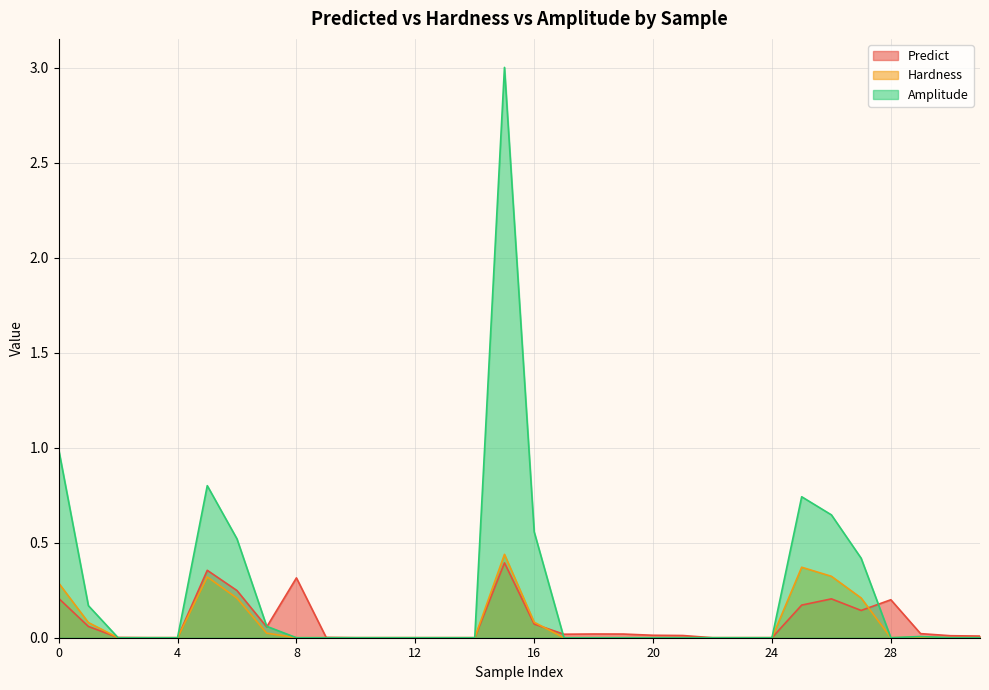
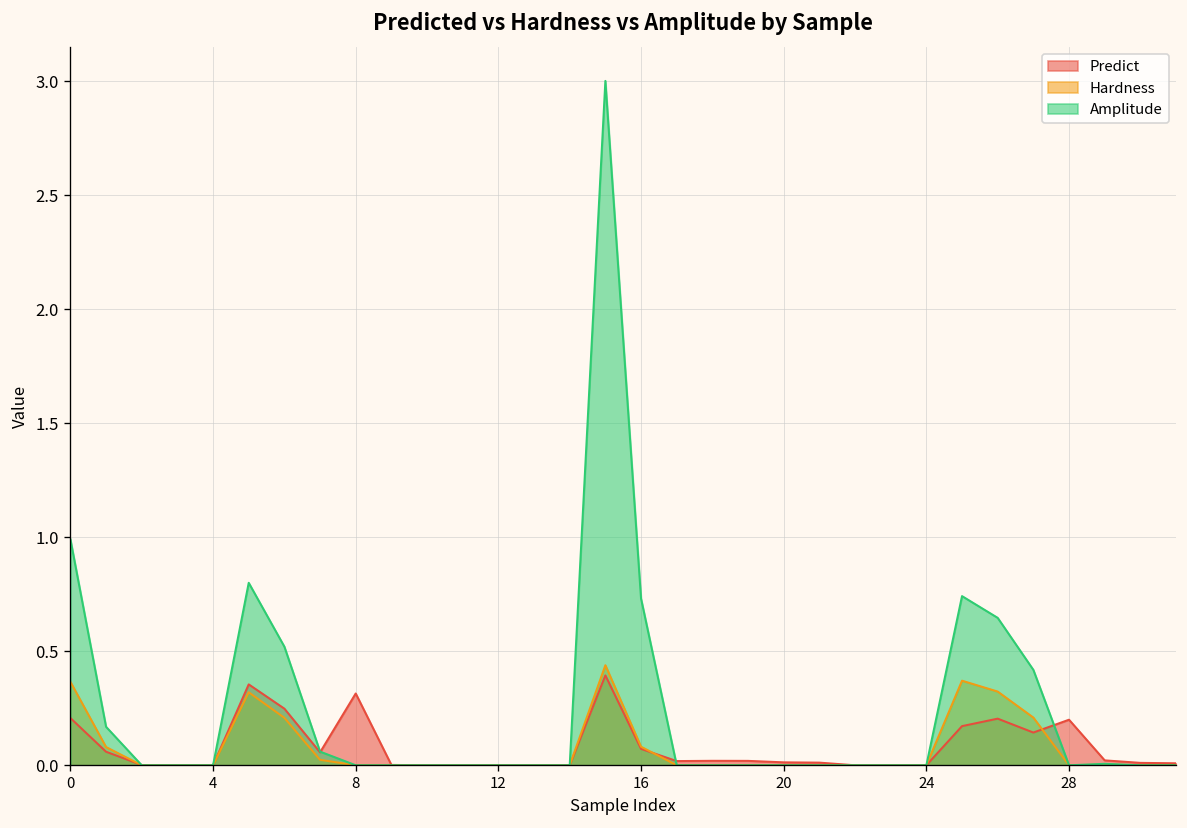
  {
    "Predict": {
      "0": 0.21,
      "8": 0.31,
      "28": 0.20
    },
    "Hardness": {
-     "0": 0.29
+     "0": 0.37
    },
    "Amplitude": {
      "0": 0.99,
-     "16": 0.56
+     "16": 0.73
    }
  }
